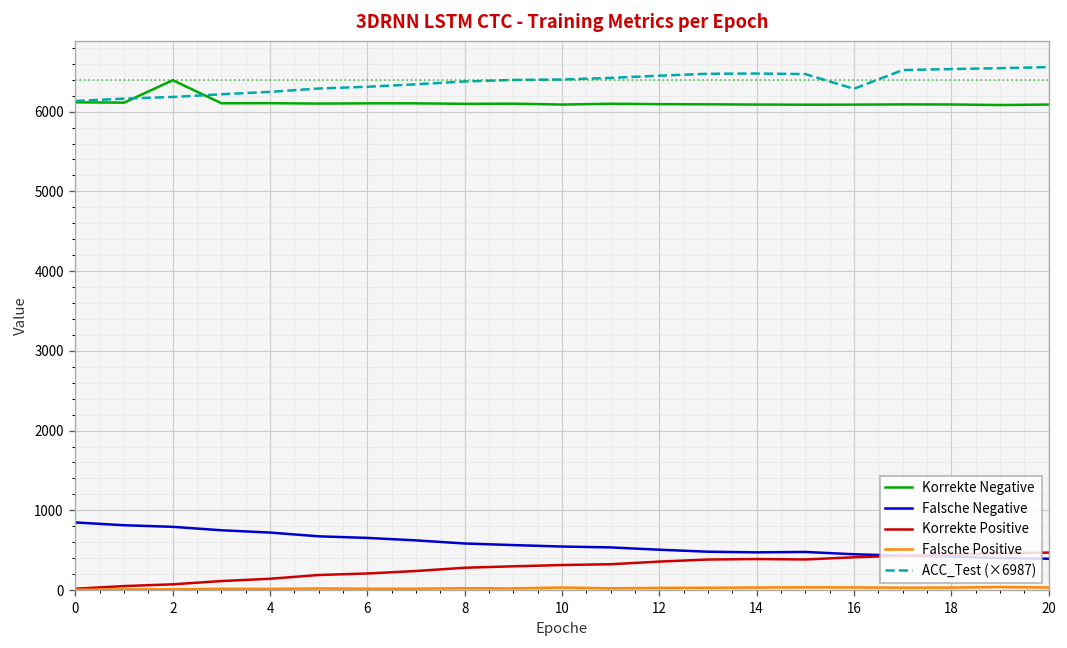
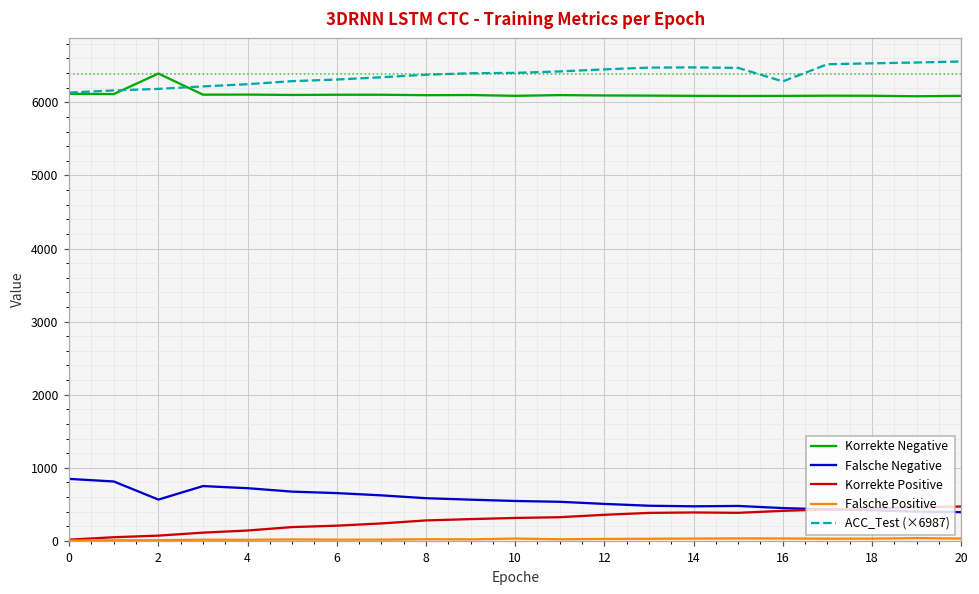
  {
    "Korrekte Negative": {
      "2": 6400,
      "4": 6100,
      "6": 6100,
      "8": 6100,
      "10": 6100,
      "12": 6100,
      "14": 6100,
      "16": 6100,
      "18": 6100,
      "20": 6100
    },
    "Falsche Negative": {
      "0": 800,
-     "2": 800,
+     "2": 600,
      "4": 700,
      "6": 700,
      "8": 600,
      "10": 500,
      "12": 500,
      "14": 500,
      "20": 400
    },
    "Korrekte Positive": {
      "2": 100,
      "4": 100,
      "6": 200,
      "8": 300,
      "10": 300,
      "12": 400,
      "14": 400,
      "20": 500
    },
    "Falsche Positive": {
      "2": 0,
      "4": 0,
      "6": 0,
      "8": 0,
      "10": 0,
      "12": 0,
      "14": 0,
      "16": 0,
      "18": 0,
      "20": 0
    },
    "ACC_Test (×6987)": {
      "2": 6200,
      "4": 6200,
      "6": 6300,
      "8": 6400,
      "10": 6400,
      "12": 6500,
      "14": 6500,
      "16": 6300,
      "18": 6500,
      "20": 6600
    }
  }
